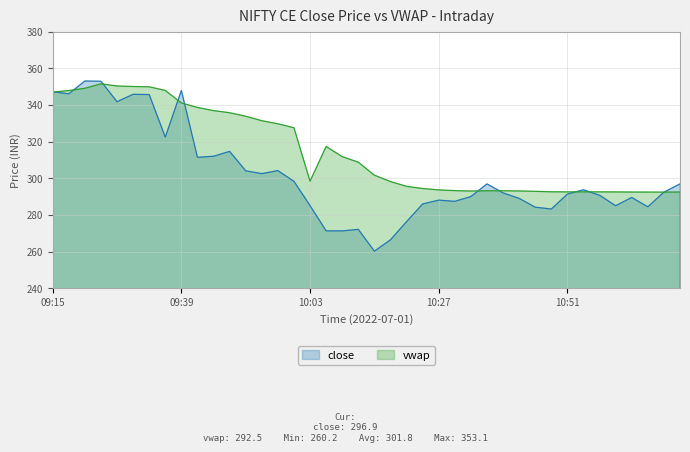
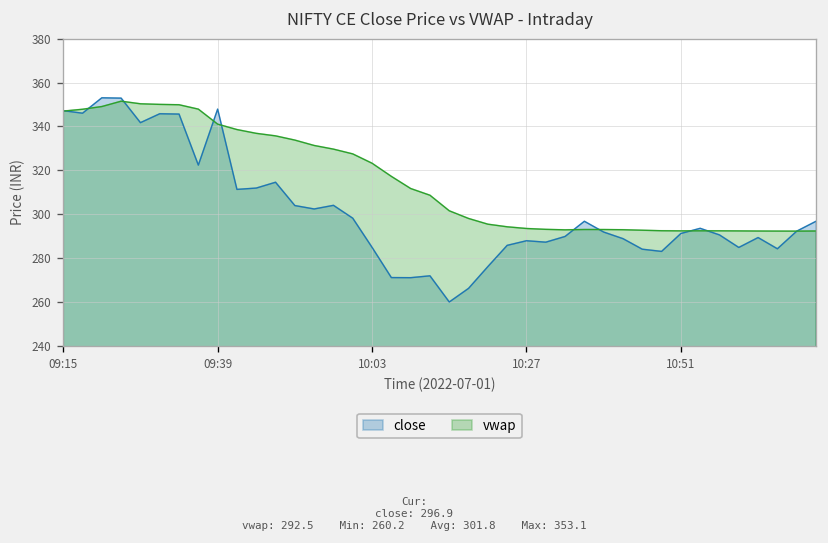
  {
    "close": {
      "09:39": 348,
      "10:03": 285,
      "10:27": 288
    },
    "vwap": {
      "09:39": 341,
-     "10:03": 298,
+     "10:03": 323,
      "10:27": 294
    }
  }
